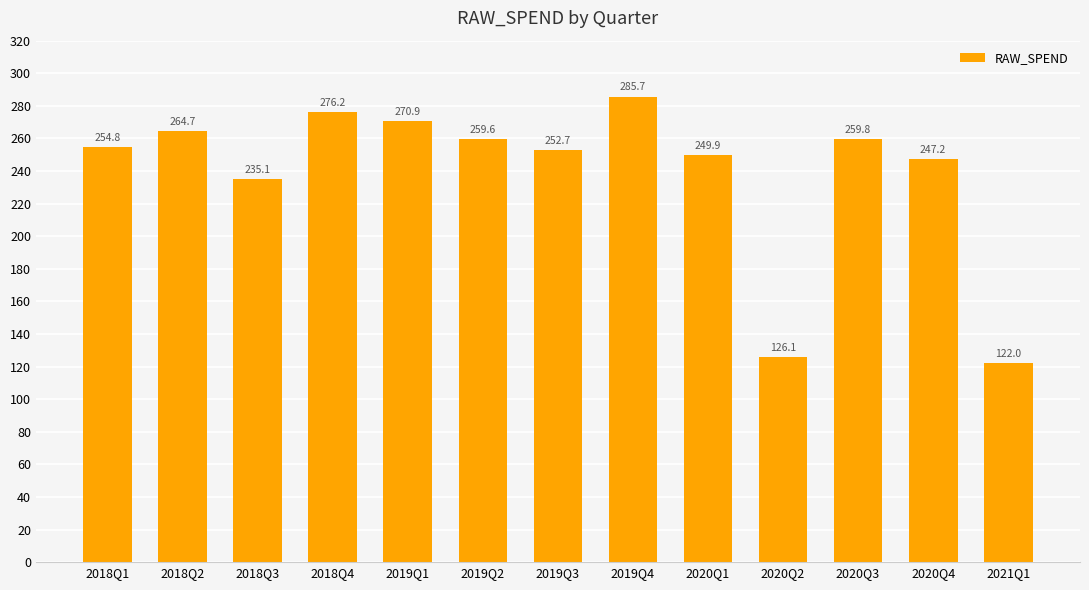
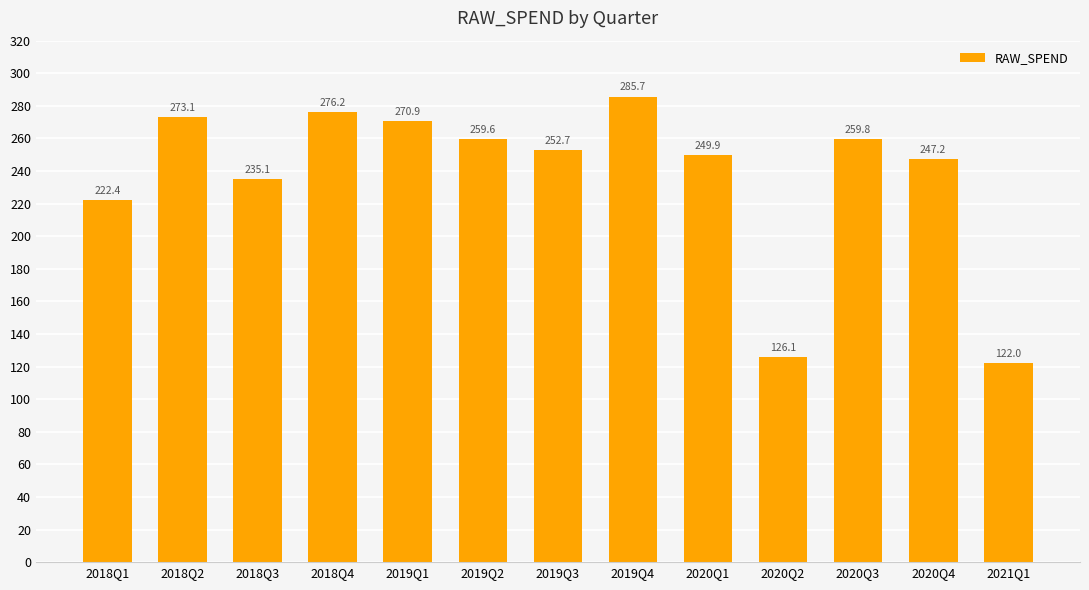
  {
-   "2018Q1": 254.8,
-   "2018Q2": 264.7,
+   "2018Q1": 222.4,
+   "2018Q2": 273.1,
    "2018Q3": 235.1,
    "2018Q4": 276.2,
    "2019Q1": 270.9,
    "2019Q2": 259.6,
    "2019Q3": 252.7,
    "2019Q4": 285.7,
    "2020Q1": 249.9,
    "2020Q2": 126.1,
    "2020Q3": 259.8,
    "2020Q4": 247.2,
    "2021Q1": 122.0
  }
